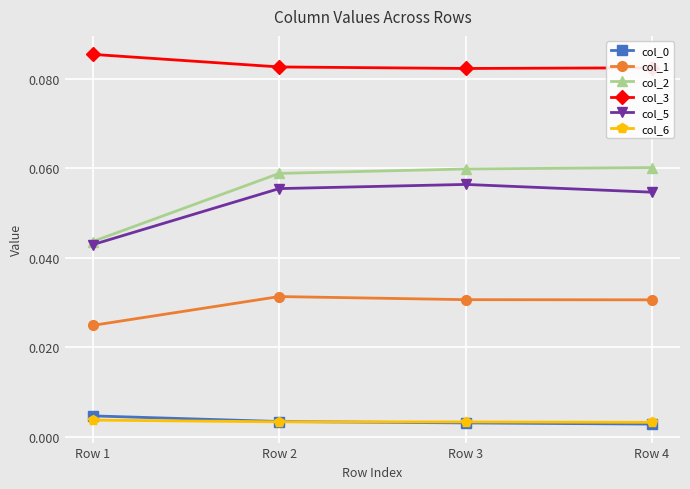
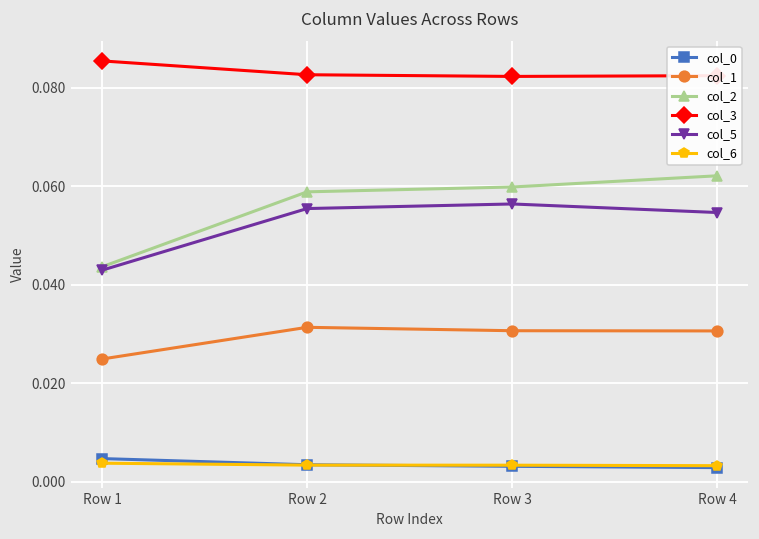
  {
    "col_0": {
      "Row 1": 0.005
    },
    "col_1": {
      "Row 1": 0.025,
      "Row 2": 0.031,
      "Row 3": 0.031,
      "Row 4": 0.031
    },
    "col_2": {
      "Row 1": 0.044,
      "Row 2": 0.059,
      "Row 3": 0.060,
-     "Row 4": 0.060
+     "Row 4": 0.062
    },
    "col_3": {
      "Row 1": 0.085,
      "Row 2": 0.083,
      "Row 3": 0.082
    },
    "col_5": {
      "Row 1": 0.043,
      "Row 2": 0.055,
      "Row 3": 0.056,
      "Row 4": 0.055
    },
    "col_6": {
      "Row 1": 0.004
    }
  }
